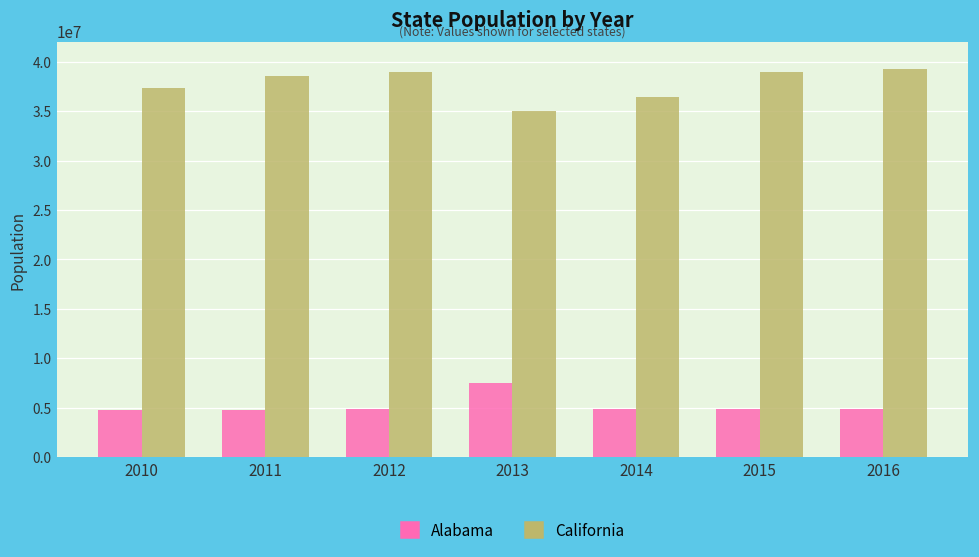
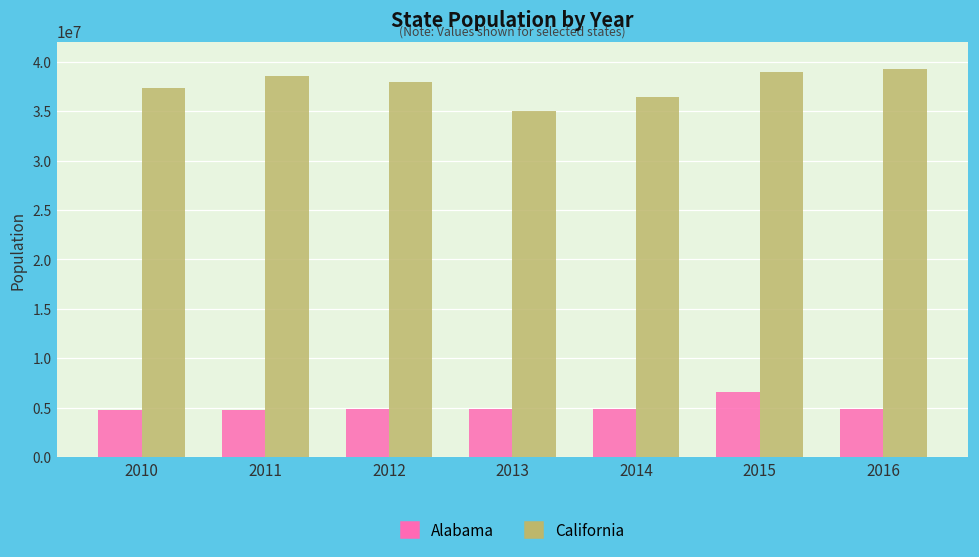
  {
    "Alabama": {
      "2010": 5000000,
      "2011": 5000000,
      "2012": 5000000,
-     "2013": 8000000,
+     "2013": 5000000,
      "2014": 5000000,
-     "2015": 5000000,
+     "2015": 7000000,
      "2016": 5000000
    },
    "California": {
      "2010": 37000000,
      "2011": 39000000,
-     "2012": 39000000,
+     "2012": 38000000,
      "2013": 35000000,
      "2014": 36000000,
      "2015": 39000000,
      "2016": 39000000
    }
  }
